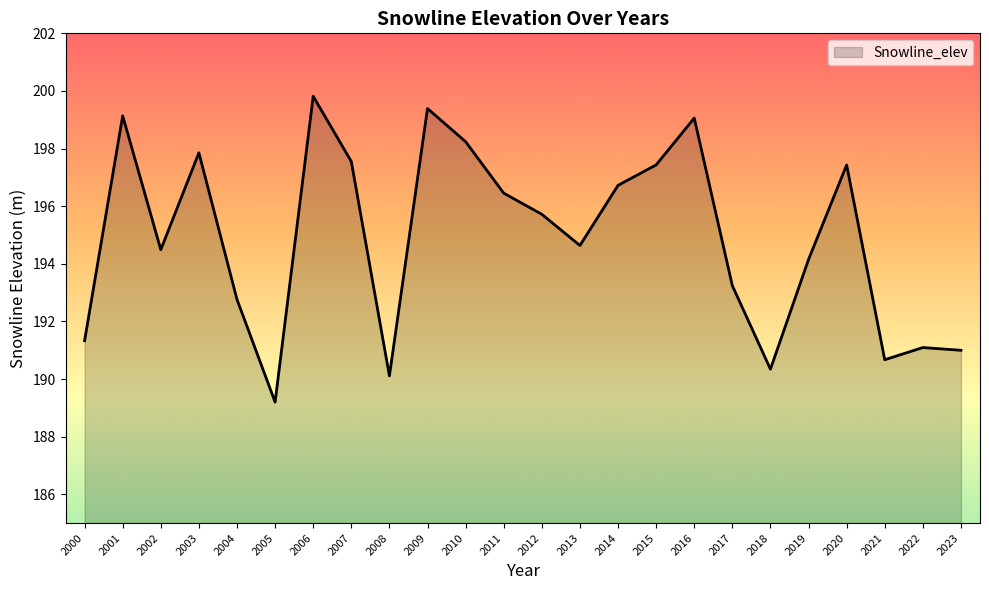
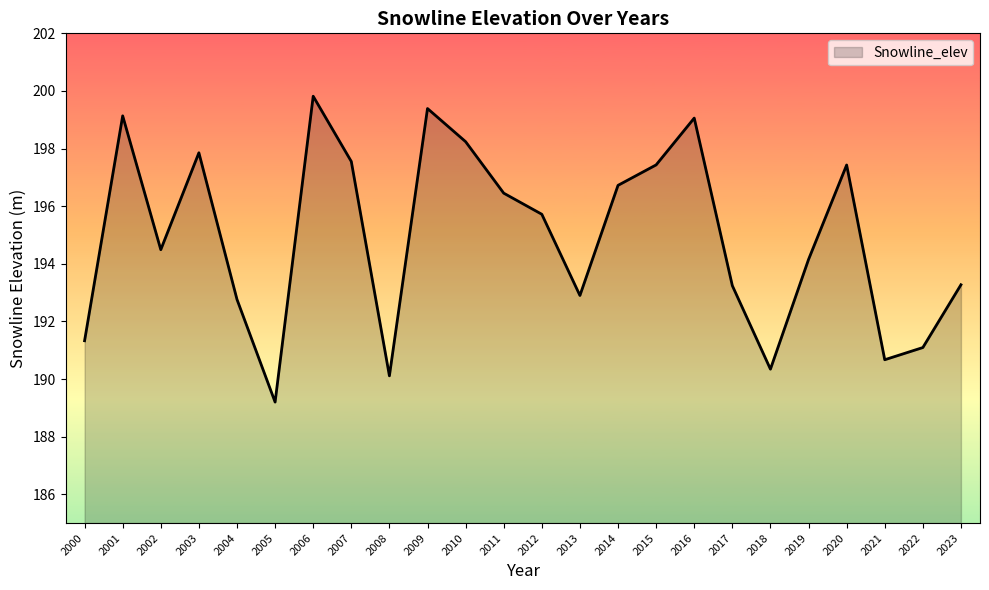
  {
    "2000": 191.3,
    "2001": 199.1,
    "2002": 194.5,
    "2003": 197.9,
    "2004": 192.8,
    "2005": 189.2,
    "2006": 199.8,
    "2007": 197.6,
    "2008": 190.1,
    "2009": 199.4,
    "2010": 198.2,
    "2011": 196.5,
    "2012": 195.7,
-   "2013": 194.6,
+   "2013": 192.9,
    "2014": 196.7,
    "2015": 197.4,
    "2016": 199.1,
    "2017": 193.2,
    "2018": 190.3,
    "2019": 194.1,
    "2020": 197.4,
    "2021": 190.7,
    "2022": 191.1,
-   "2023": 191.0
+   "2023": 193.3
  }
